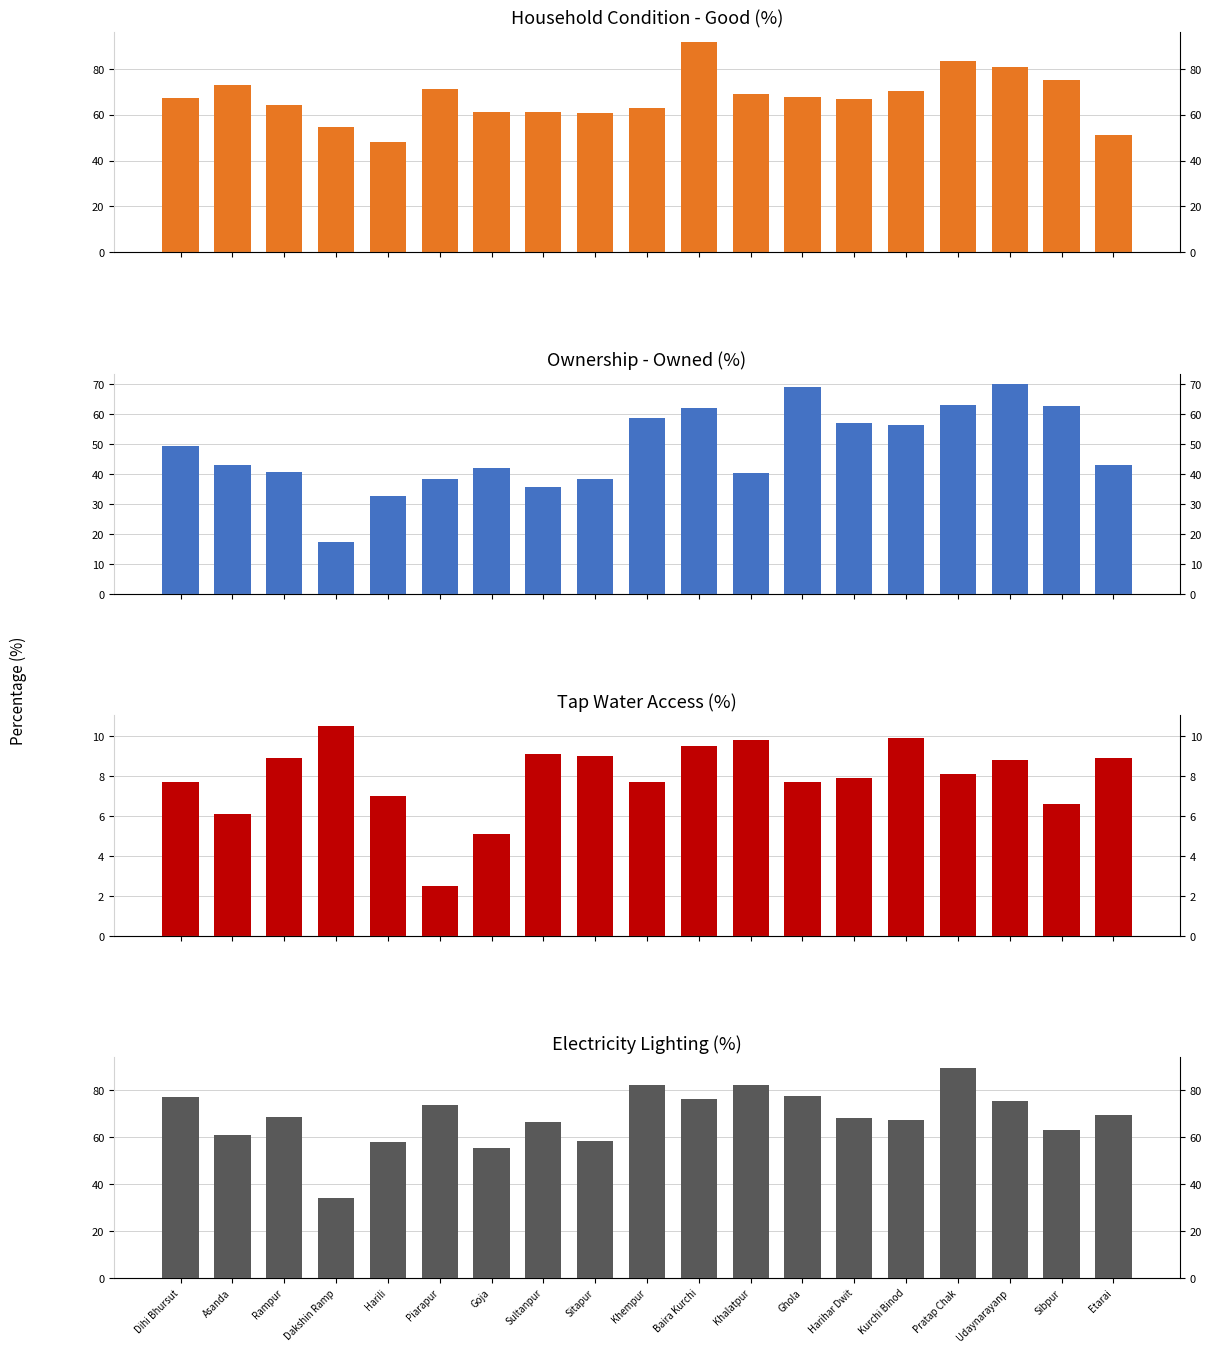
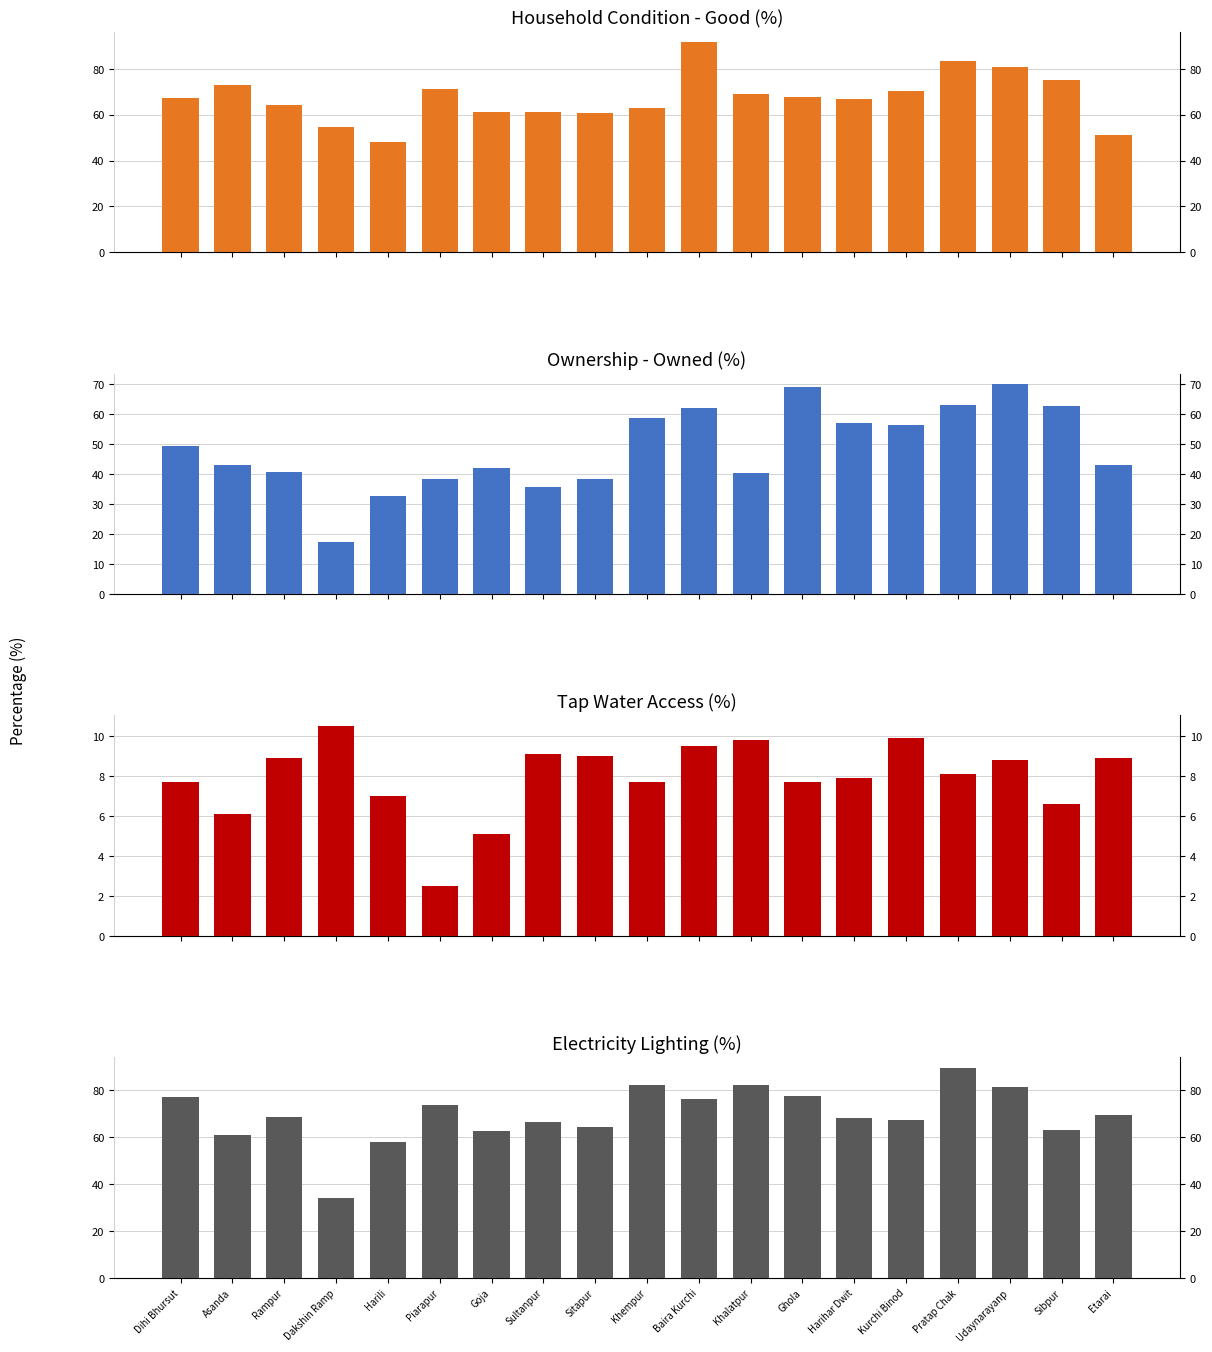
  {
    "Electricity Lighting (%)": {
      "Dihi Bhursut": 77,
      "Asanda": 61,
      "Rampur": 68,
      "Dakshin Ramp": 34,
      "Harili": 58,
      "Piarapur": 74,
-     "Goja": 55,
+     "Goja": 63,
      "Sultanpur": 67,
-     "Sitapur": 58,
+     "Sitapur": 64,
      "Khempur": 82,
      "Baira Kurchi": 76,
      "Khalatpur": 82,
      "Ghola": 77,
      "Harihar Dwit": 68,
      "Kurchi Binod": 67,
      "Pratap Chak": 90,
-     "Udaynarayanp": 76,
+     "Udaynarayanp": 81,
      "Sibpur": 63,
      "Etarai": 70
    }
  }
